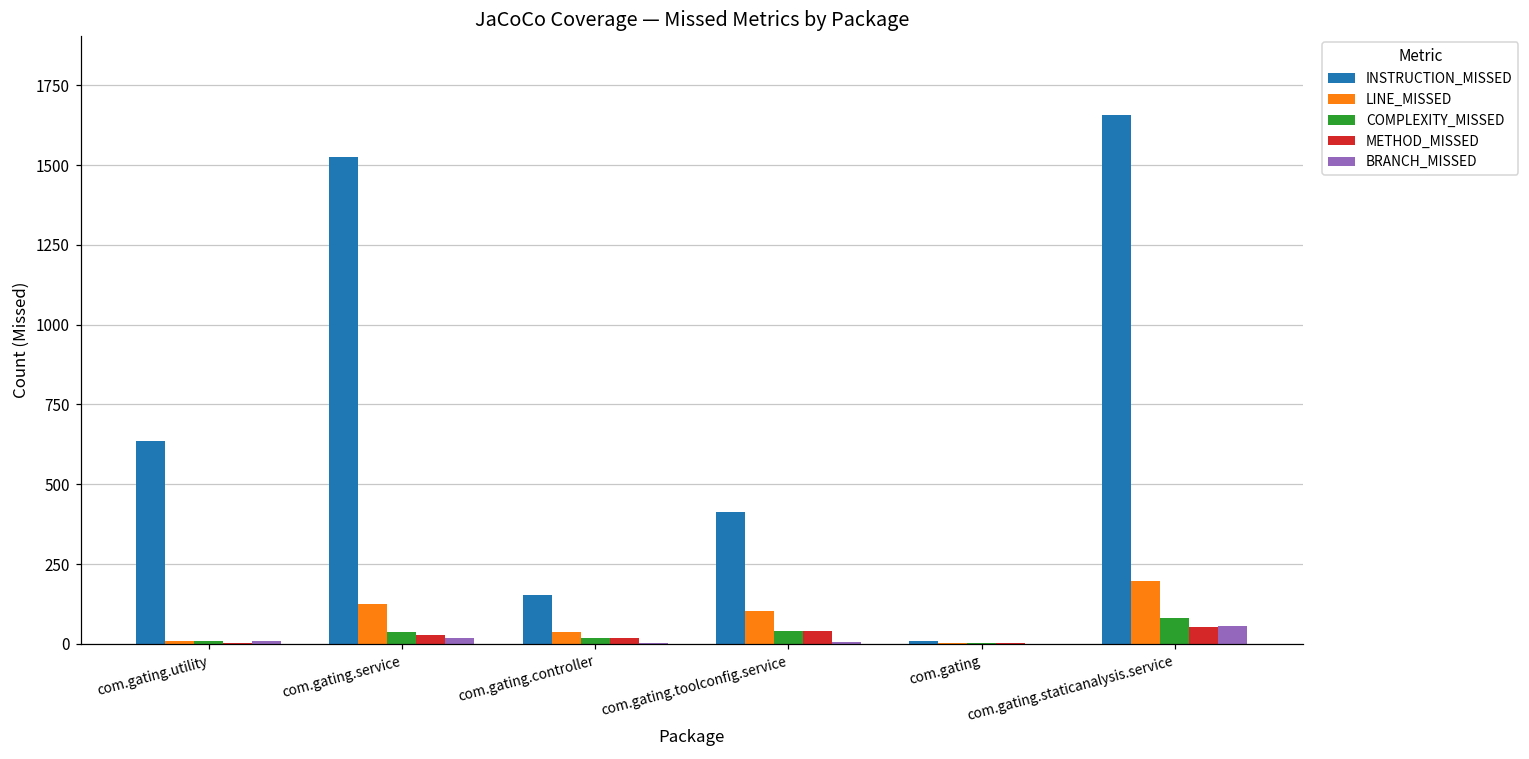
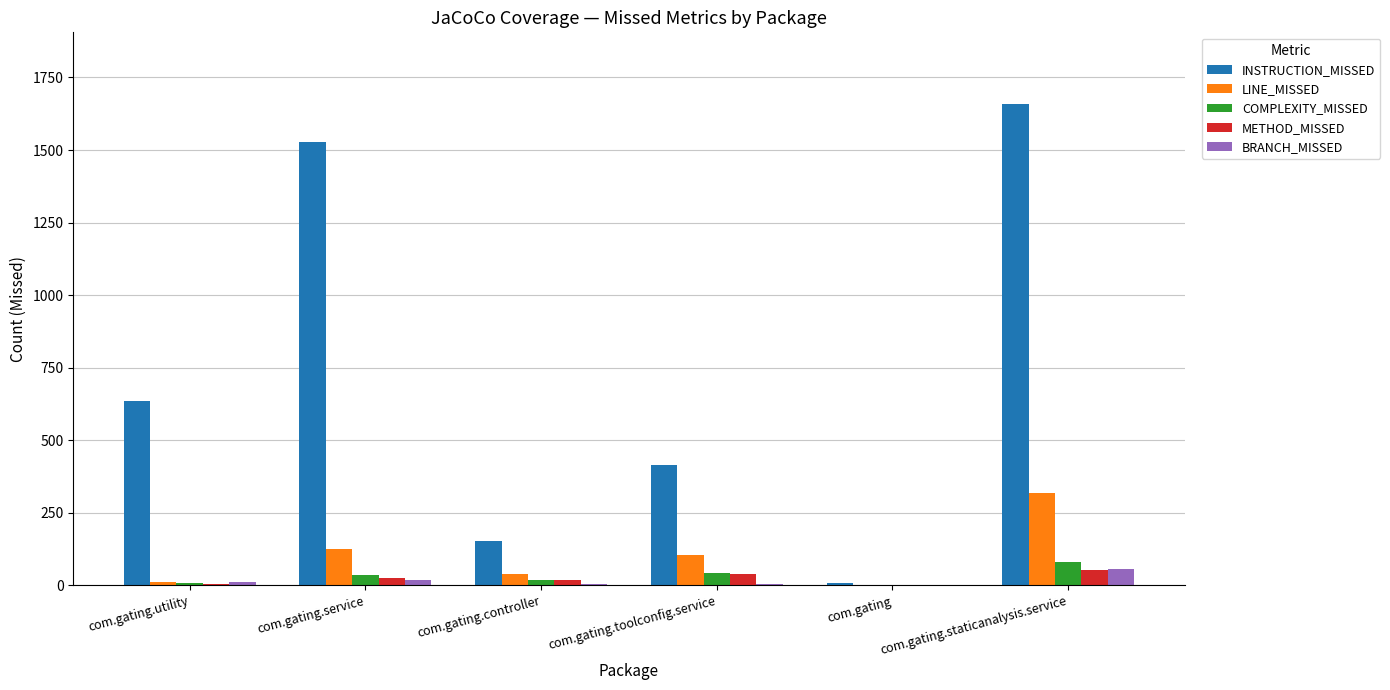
  {
    "INSTRUCTION_MISSED": {
      "com.gating.utility": 640,
      "com.gating.service": 1530,
      "com.gating.controller": 150,
      "com.gating.toolconfig.service": 410,
      "com.gating.staticanalysis.service": 1660
    },
    "LINE_MISSED": {
      "com.gating.utility": 10,
      "com.gating.service": 120,
      "com.gating.controller": 40,
      "com.gating.toolconfig.service": 100,
-     "com.gating.staticanalysis.service": 200
+     "com.gating.staticanalysis.service": 320
    },
    "COMPLEXITY_MISSED": {
      "com.gating.utility": 10,
      "com.gating.service": 40,
      "com.gating.controller": 20,
      "com.gating.toolconfig.service": 40,
      "com.gating.staticanalysis.service": 80
    },
    "METHOD_MISSED": {
      "com.gating.service": 30,
      "com.gating.controller": 20,
      "com.gating.toolconfig.service": 40,
      "com.gating.staticanalysis.service": 50
    },
    "BRANCH_MISSED": {
      "com.gating.utility": 10,
      "com.gating.service": 20,
      "com.gating": 0,
      "com.gating.staticanalysis.service": 60
    }
  }
